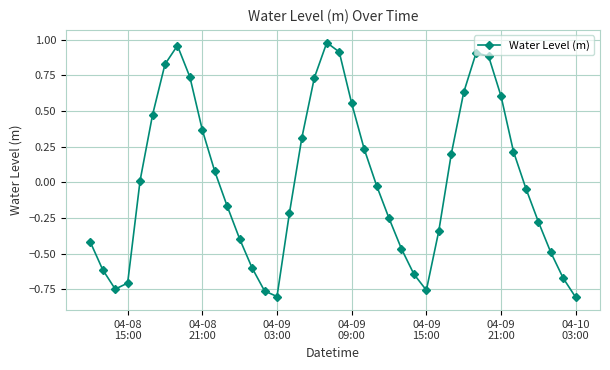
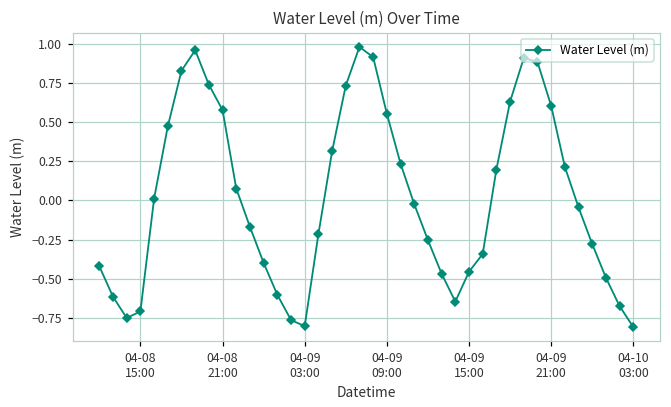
  {
    "04-08 15:00": -0.71,
-   "04-08 21:00": 0.37,
+   "04-08 21:00": 0.58,
    "04-09 03:00": -0.80,
    "04-09 09:00": 0.55,
-   "04-09 15:00": -0.76,
+   "04-09 15:00": -0.45,
    "04-09 21:00": 0.60,
    "04-10 03:00": -0.81
  }
